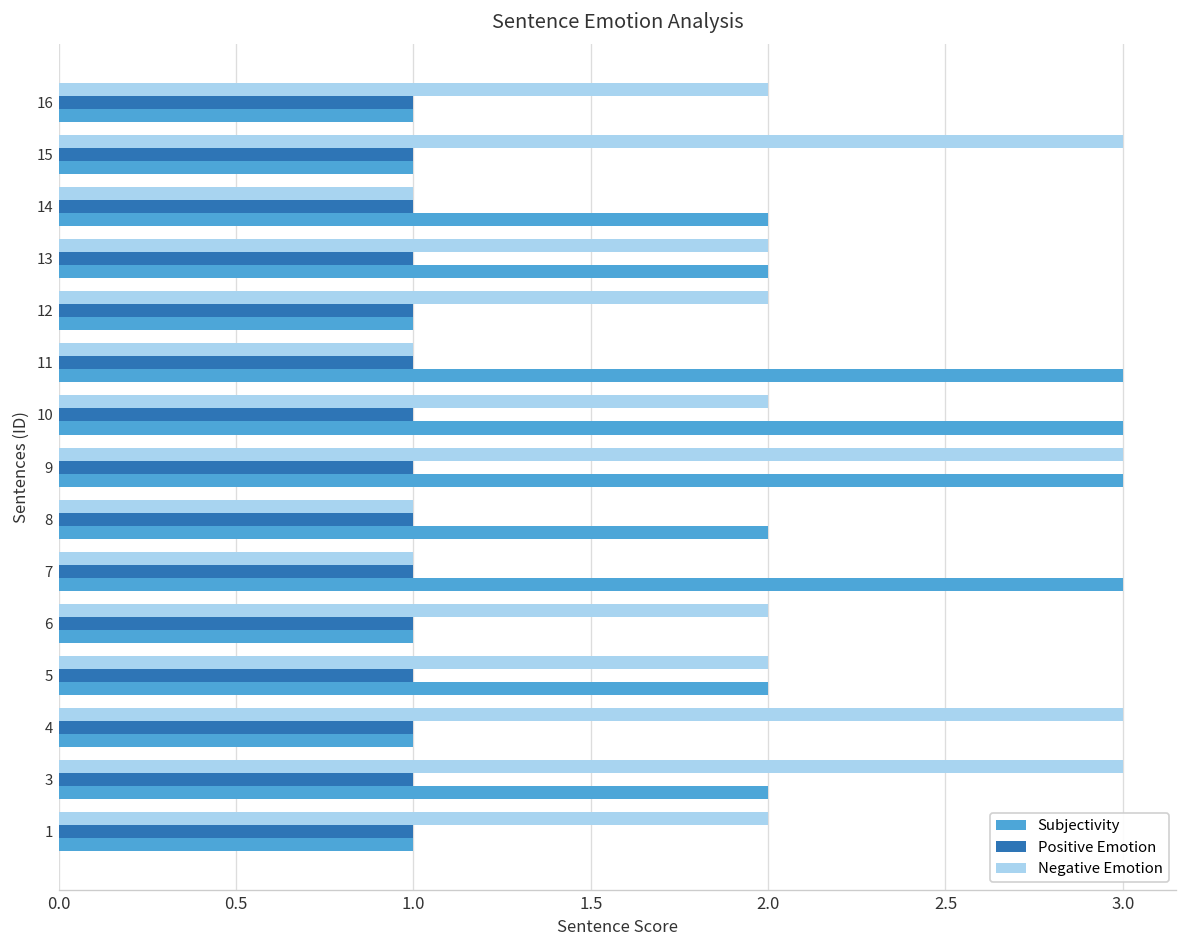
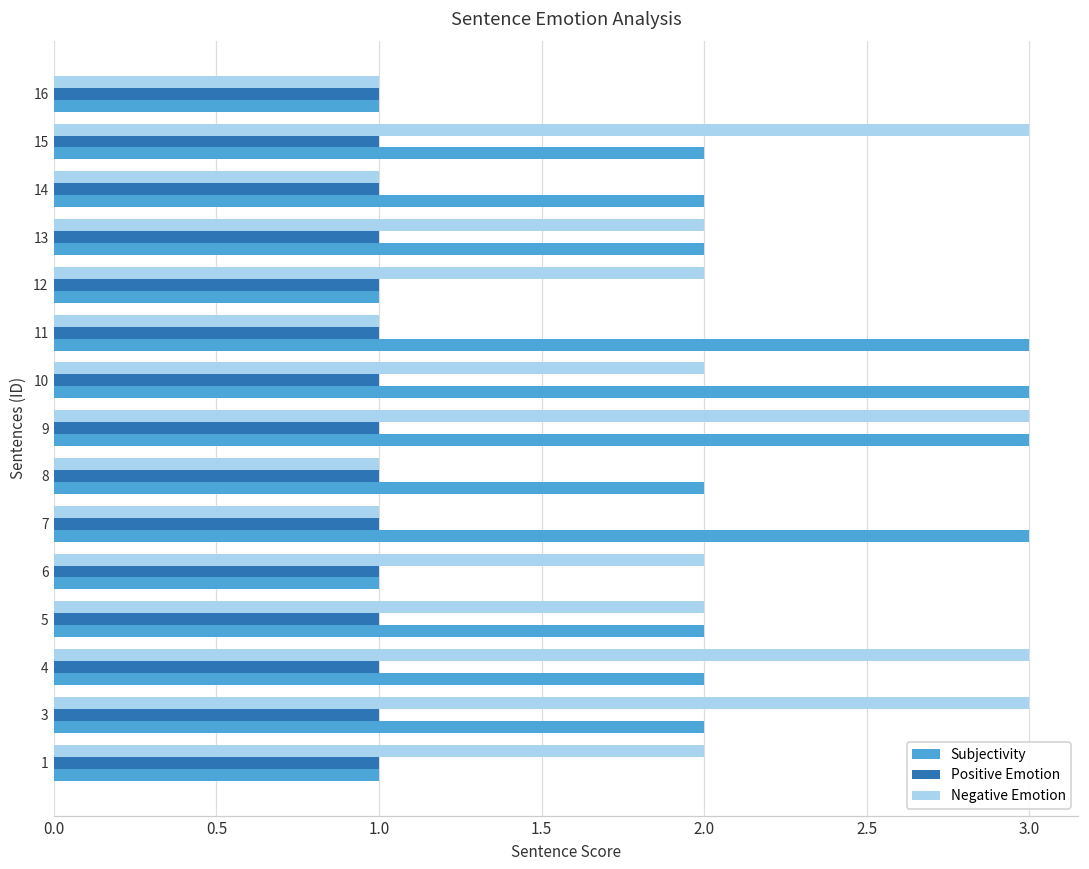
  {
    "Subjectivity": {
      "16": 1,
-     "15": 1,
+     "15": 2,
      "14": 2,
      "13": 2,
      "12": 1,
      "11": 3,
      "10": 3,
      "9": 3,
      "8": 2,
      "7": 3,
      "6": 1,
      "5": 2,
-     "4": 1,
+     "4": 2,
      "3": 2,
      "1": 1
    },
    "Positive Emotion": {
      "16": 1,
      "15": 1,
      "14": 1,
      "13": 1,
      "12": 1,
      "11": 1,
      "10": 1,
      "9": 1,
      "8": 1,
      "7": 1,
      "6": 1,
      "5": 1,
      "4": 1,
      "3": 1,
      "1": 1
    },
    "Negative Emotion": {
-     "16": 2,
+     "16": 1,
      "15": 3,
      "14": 1,
      "13": 2,
      "12": 2,
      "11": 1,
      "10": 2,
      "9": 3,
      "8": 1,
      "7": 1,
      "6": 2,
      "5": 2,
      "4": 3,
      "3": 3,
      "1": 2
    }
  }
